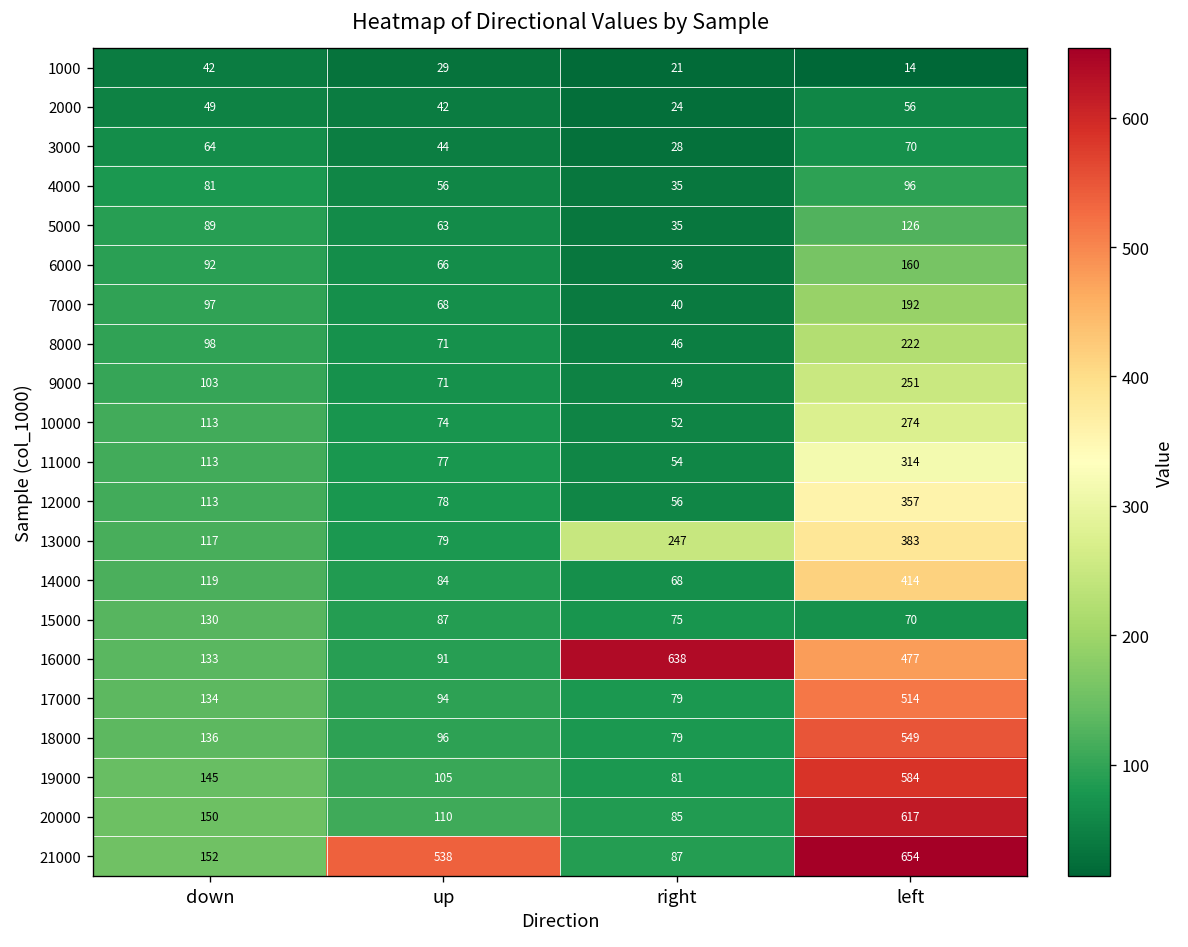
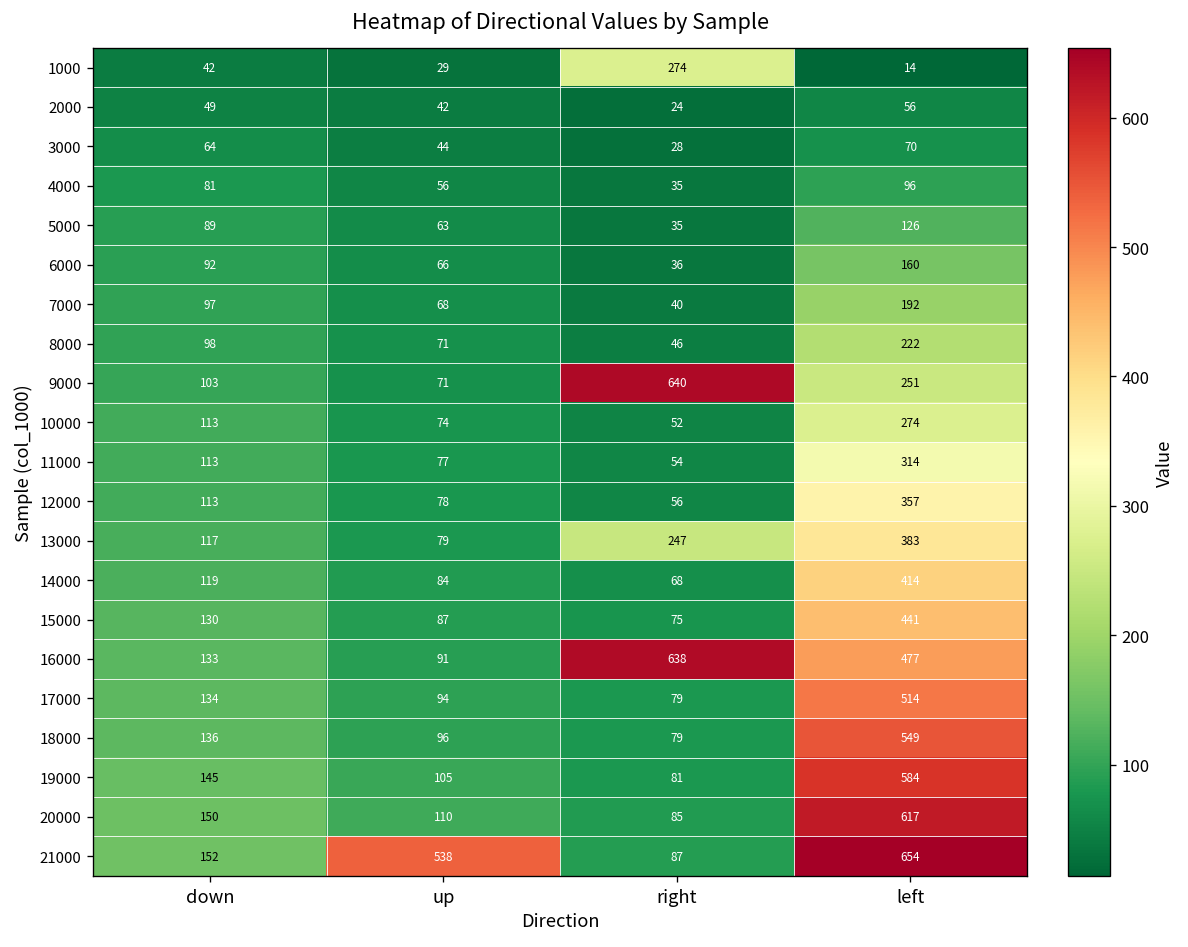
  {
    "1000": {
      "down": 42,
      "up": 29,
-     "right": 21,
+     "right": 274,
      "left": 14
    },
    "2000": {
      "down": 49,
      "up": 42,
      "right": 24,
      "left": 56
    },
    "3000": {
      "down": 64,
      "up": 44,
      "right": 28,
      "left": 70
    },
    "4000": {
      "down": 81,
      "up": 56,
      "right": 35,
      "left": 96
    },
    "5000": {
      "down": 89,
      "up": 63,
      "right": 35,
      "left": 126
    },
    "6000": {
      "down": 92,
      "up": 66,
      "right": 36,
      "left": 160
    },
    "7000": {
      "down": 97,
      "up": 68,
      "right": 40,
      "left": 192
    },
    "8000": {
      "down": 98,
      "up": 71,
      "right": 46,
      "left": 222
    },
    "9000": {
      "down": 103,
      "up": 71,
-     "right": 49,
+     "right": 640,
      "left": 251
    },
    "10000": {
      "down": 113,
      "up": 74,
      "right": 52,
      "left": 274
    },
    "11000": {
      "down": 113,
      "up": 77,
      "right": 54,
      "left": 314
    },
    "12000": {
      "down": 113,
      "up": 78,
      "right": 56,
      "left": 357
    },
    "13000": {
      "down": 117,
      "up": 79,
      "right": 247,
      "left": 383
    },
    "14000": {
      "down": 119,
      "up": 84,
      "right": 68,
      "left": 414
    },
    "15000": {
      "down": 130,
      "up": 87,
      "right": 75,
-     "left": 70
+     "left": 441
    },
    "16000": {
      "down": 133,
      "up": 91,
      "right": 638,
      "left": 477
    },
    "17000": {
      "down": 134,
      "up": 94,
      "right": 79,
      "left": 514
    },
    "18000": {
      "down": 136,
      "up": 96,
      "right": 79,
      "left": 549
    },
    "19000": {
      "down": 145,
      "up": 105,
      "right": 81,
      "left": 584
    },
    "20000": {
      "down": 150,
      "up": 110,
      "right": 85,
      "left": 617
    },
    "21000": {
      "down": 152,
      "up": 538,
      "right": 87,
      "left": 654
    }
  }
